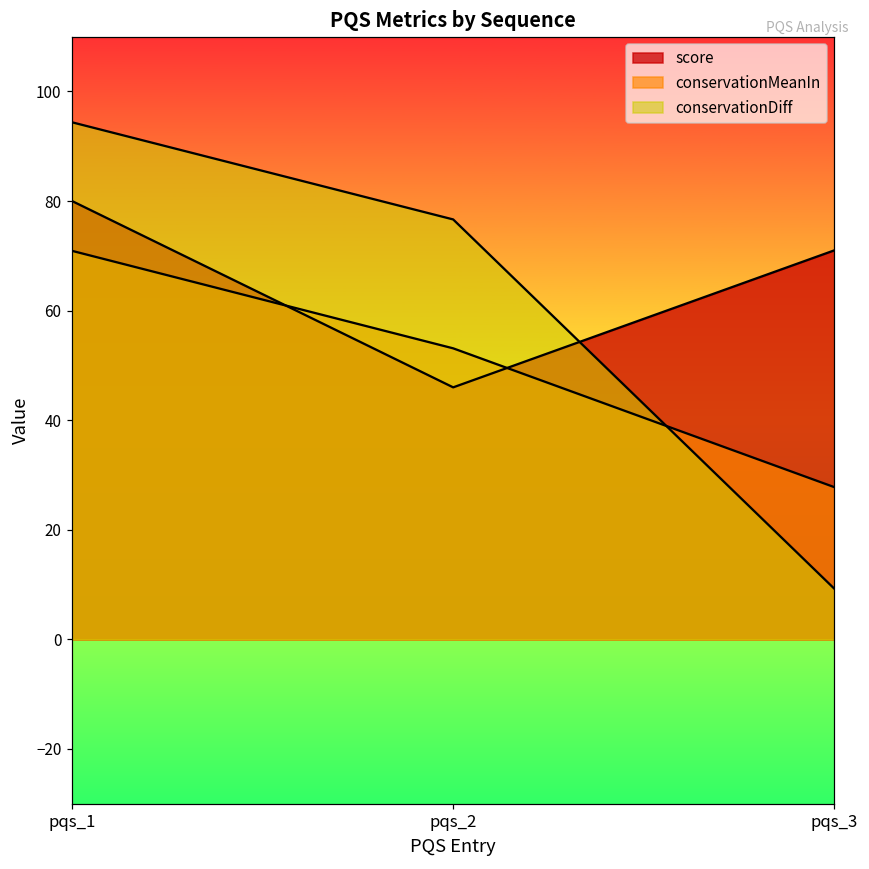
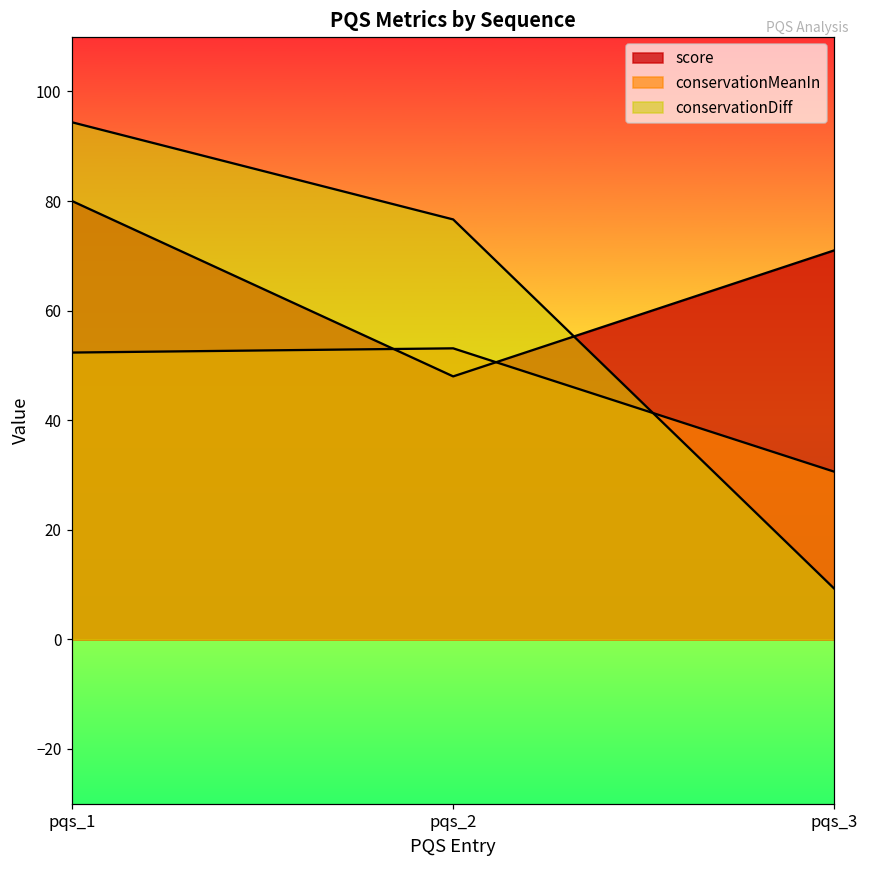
  {
    "score": {
      "pqs_1": 80,
-     "pqs_2": 46,
+     "pqs_2": 48,
      "pqs_3": 71
    },
    "conservationMeanIn": {
-     "pqs_1": 71,
+     "pqs_1": 52,
      "pqs_2": 53,
-     "pqs_3": 28
+     "pqs_3": 31
    },
    "conservationDiff": {
      "pqs_1": 94,
      "pqs_2": 77,
      "pqs_3": 9
    }
  }
